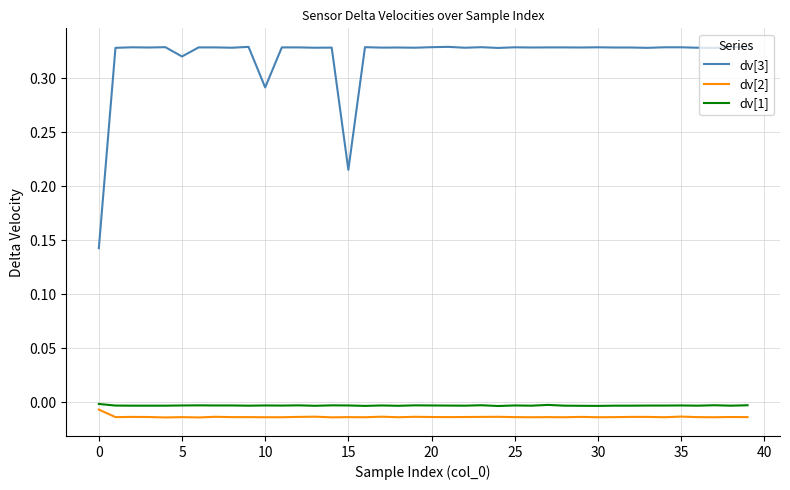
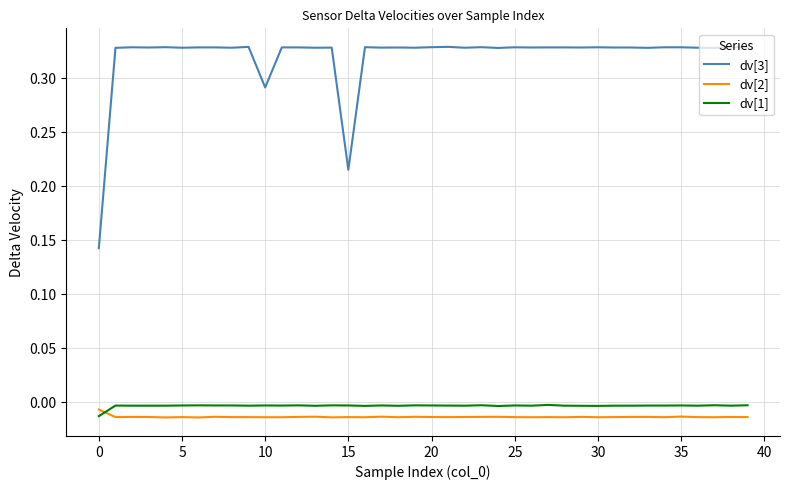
  {
    "dv[3]": {
      "0": 0.143,
-     "5": 0.320,
+     "5": 0.329,
      "10": 0.292,
      "15": 0.215,
      "20": 0.329,
      "25": 0.329,
      "30": 0.329,
      "35": 0.329
    },
    "dv[2]": {
      "0": -0.007,
      "5": -0.014,
      "10": -0.014,
      "15": -0.014,
      "20": -0.014,
      "25": -0.014,
      "30": -0.014,
      "35": -0.013
    },
    "dv[1]": {
-     "0": -0.002,
+     "0": -0.013,
      "5": -0.003,
      "10": -0.003,
      "15": -0.003,
      "20": -0.003,
      "25": -0.003,
      "30": -0.003,
      "35": -0.003
    }
  }
